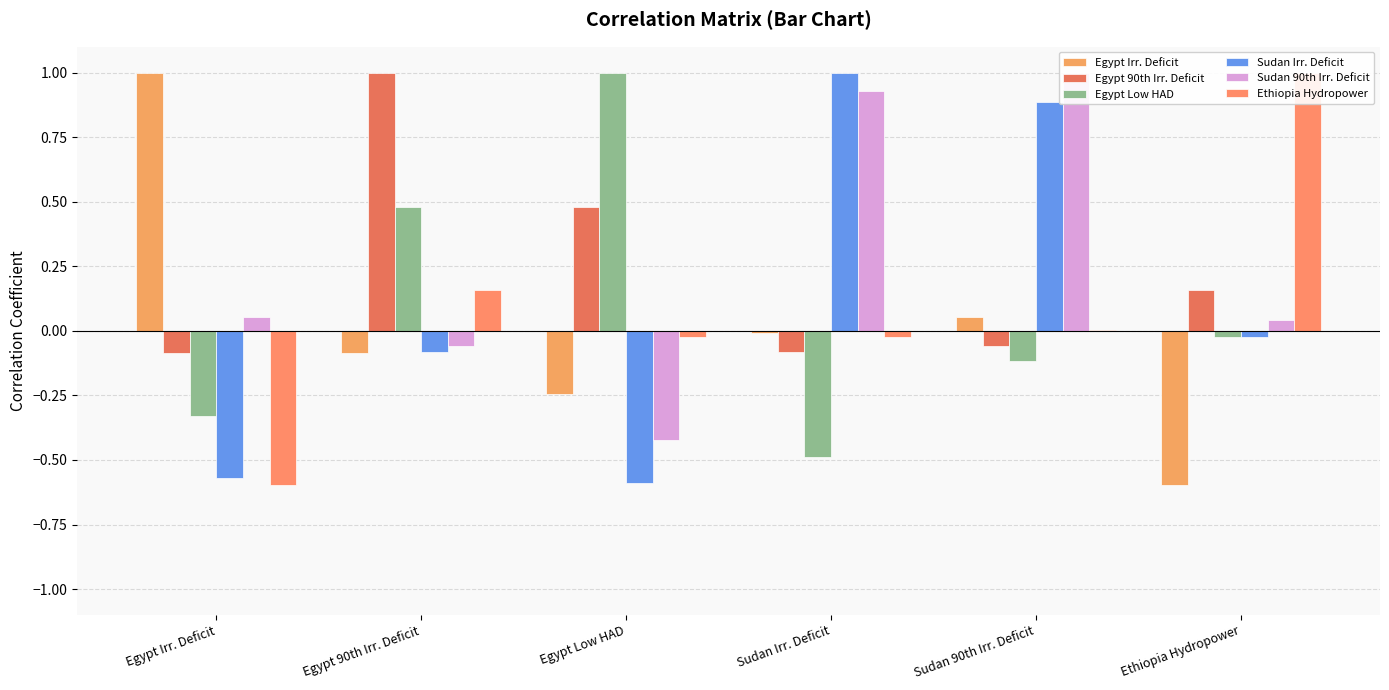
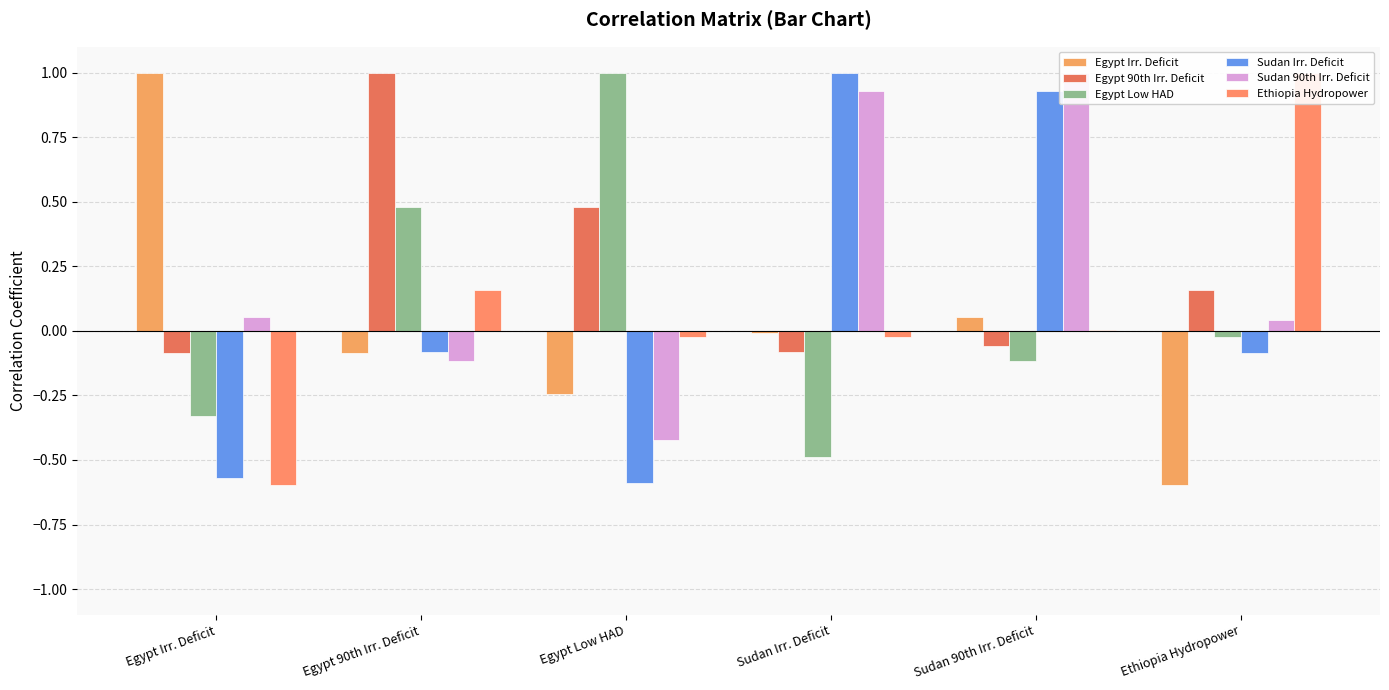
  {
    "Egypt Low HAD": {
      "Egypt Irr. Deficit": -0.33,
      "Egypt 90th Irr. Deficit": 0.48,
      "Egypt Low HAD": 1.00,
      "Sudan Irr. Deficit": -0.49,
      "Sudan 90th Irr. Deficit": -0.12,
      "Ethiopia Hydropower": -0.02
    },
    "Sudan Irr. Deficit": {
      "Egypt Irr. Deficit": -0.57,
      "Egypt 90th Irr. Deficit": -0.08,
      "Egypt Low HAD": -0.59,
      "Sudan Irr. Deficit": 1.00,
-     "Sudan 90th Irr. Deficit": 0.89,
-     "Ethiopia Hydropower": -0.02
+     "Sudan 90th Irr. Deficit": 0.93,
+     "Ethiopia Hydropower": -0.09
    },
    "Sudan 90th Irr. Deficit": {
      "Egypt Irr. Deficit": 0.05,
-     "Egypt 90th Irr. Deficit": -0.06,
+     "Egypt 90th Irr. Deficit": -0.12,
      "Egypt Low HAD": -0.42,
      "Sudan Irr. Deficit": 0.93,
      "Ethiopia Hydropower": 0.04
    }
  }
